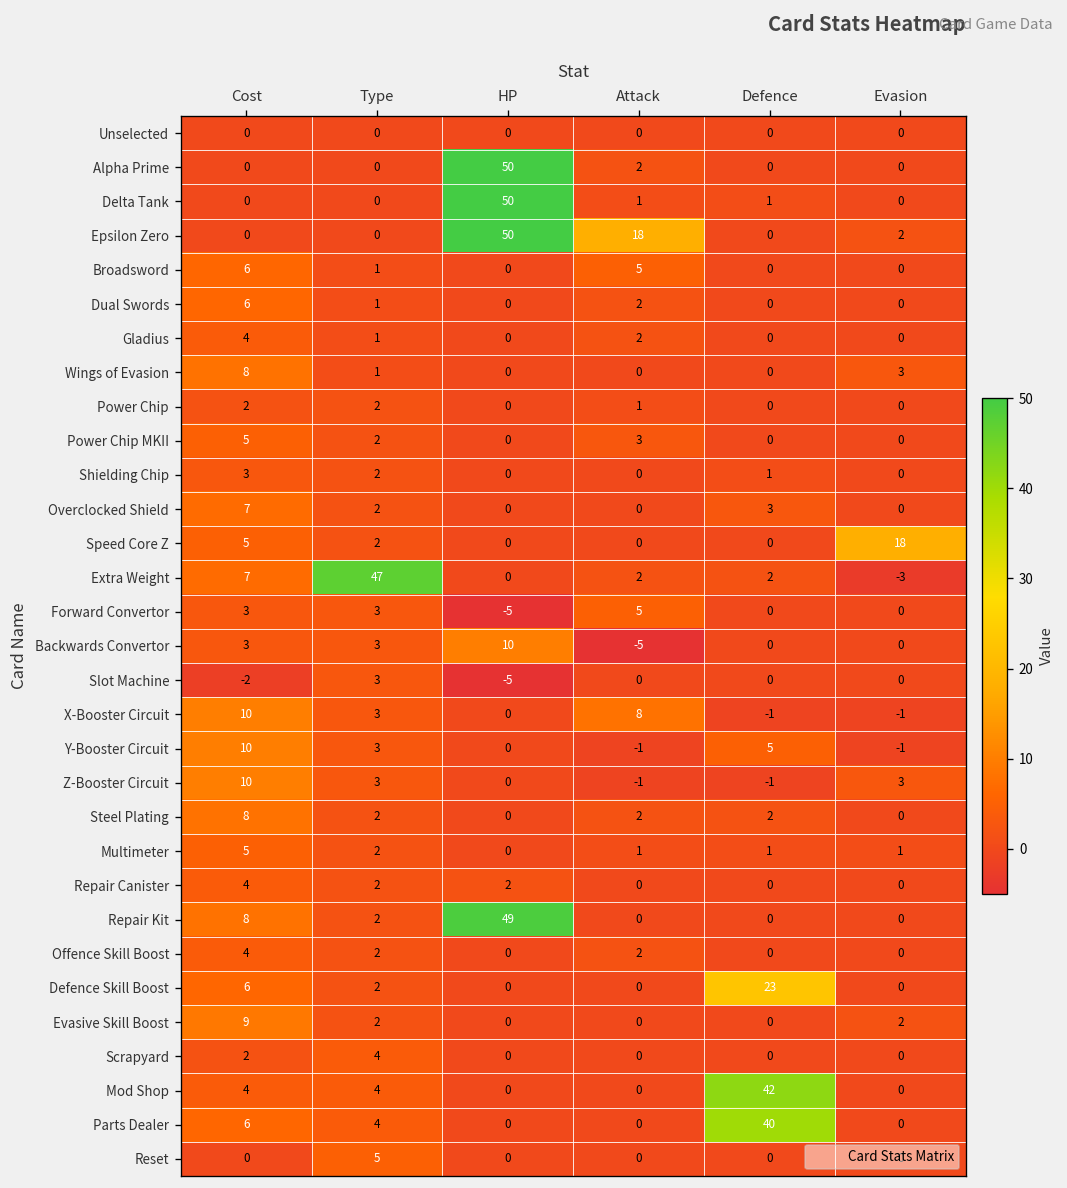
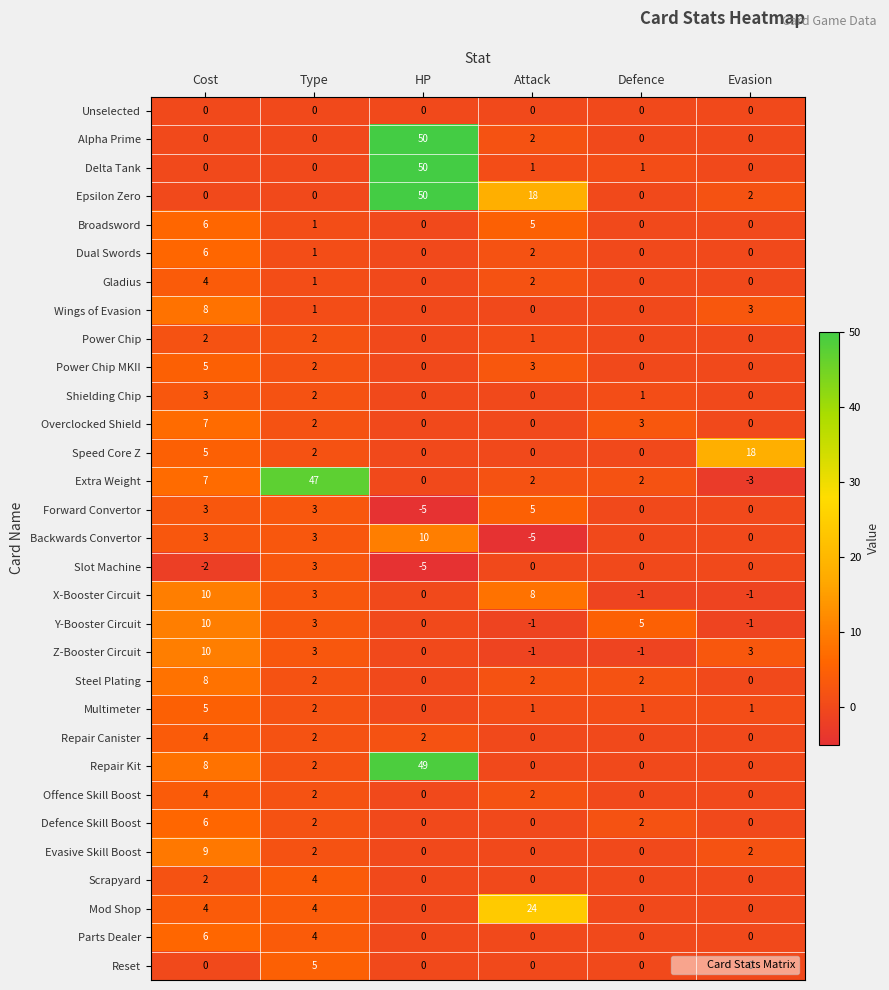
  {
    "Unselected": {
      "Cost": 0,
      "Type": 0,
      "HP": 0,
      "Attack": 0,
      "Defence": 0,
      "Evasion": 0
    },
    "Alpha Prime": {
      "Cost": 0,
      "Type": 0,
      "HP": 50,
      "Attack": 2,
      "Defence": 0,
      "Evasion": 0
    },
    "Delta Tank": {
      "Cost": 0,
      "Type": 0,
      "HP": 50,
      "Attack": 1,
      "Defence": 1,
      "Evasion": 0
    },
    "Epsilon Zero": {
      "Cost": 0,
      "Type": 0,
      "HP": 50,
      "Attack": 18,
      "Defence": 0,
      "Evasion": 2
    },
    "Broadsword": {
      "Cost": 6,
      "Type": 1,
      "HP": 0,
      "Attack": 5,
      "Defence": 0,
      "Evasion": 0
    },
    "Dual Swords": {
      "Cost": 6,
      "Type": 1,
      "HP": 0,
      "Attack": 2,
      "Defence": 0,
      "Evasion": 0
    },
    "Gladius": {
      "Cost": 4,
      "Type": 1,
      "HP": 0,
      "Attack": 2,
      "Defence": 0,
      "Evasion": 0
    },
    "Wings of Evasion": {
      "Cost": 8,
      "Type": 1,
      "HP": 0,
      "Attack": 0,
      "Defence": 0,
      "Evasion": 3
    },
    "Power Chip": {
      "Cost": 2,
      "Type": 2,
      "HP": 0,
      "Attack": 1,
      "Defence": 0,
      "Evasion": 0
    },
    "Power Chip MKII": {
      "Cost": 5,
      "Type": 2,
      "HP": 0,
      "Attack": 3,
      "Defence": 0,
      "Evasion": 0
    },
    "Shielding Chip": {
      "Cost": 3,
      "Type": 2,
      "HP": 0,
      "Attack": 0,
      "Defence": 1,
      "Evasion": 0
    },
    "Overclocked Shield": {
      "Cost": 7,
      "Type": 2,
      "HP": 0,
      "Attack": 0,
      "Defence": 3,
      "Evasion": 0
    },
    "Speed Core Z": {
      "Cost": 5,
      "Type": 2,
      "HP": 0,
      "Attack": 0,
      "Defence": 0,
      "Evasion": 18
    },
    "Extra Weight": {
      "Cost": 7,
      "Type": 47,
      "HP": 0,
      "Attack": 2,
      "Defence": 2,
      "Evasion": -3
    },
    "Forward Convertor": {
      "Cost": 3,
      "Type": 3,
      "HP": -5,
      "Attack": 5,
      "Defence": 0,
      "Evasion": 0
    },
    "Backwards Convertor": {
      "Cost": 3,
      "Type": 3,
      "HP": 10,
      "Attack": -5,
      "Defence": 0,
      "Evasion": 0
    },
    "Slot Machine": {
      "Cost": -2,
      "Type": 3,
      "HP": -5,
      "Attack": 0,
      "Defence": 0,
      "Evasion": 0
    },
    "X-Booster Circuit": {
      "Cost": 10,
      "Type": 3,
      "HP": 0,
      "Attack": 8,
      "Defence": -1,
      "Evasion": -1
    },
    "Y-Booster Circuit": {
      "Cost": 10,
      "Type": 3,
      "HP": 0,
      "Attack": -1,
      "Defence": 5,
      "Evasion": -1
    },
    "Z-Booster Circuit": {
      "Cost": 10,
      "Type": 3,
      "HP": 0,
      "Attack": -1,
      "Defence": -1,
      "Evasion": 3
    },
    "Steel Plating": {
      "Cost": 8,
      "Type": 2,
      "HP": 0,
      "Attack": 2,
      "Defence": 2,
      "Evasion": 0
    },
    "Multimeter": {
      "Cost": 5,
      "Type": 2,
      "HP": 0,
      "Attack": 1,
      "Defence": 1,
      "Evasion": 1
    },
    "Repair Canister": {
      "Cost": 4,
      "Type": 2,
      "HP": 2,
      "Attack": 0,
      "Defence": 0,
      "Evasion": 0
    },
    "Repair Kit": {
      "Cost": 8,
      "Type": 2,
      "HP": 49,
      "Attack": 0,
      "Defence": 0,
      "Evasion": 0
    },
    "Offence Skill Boost": {
      "Cost": 4,
      "Type": 2,
      "HP": 0,
      "Attack": 2,
      "Defence": 0,
      "Evasion": 0
    },
    "Defence Skill Boost": {
      "Cost": 6,
      "Type": 2,
      "HP": 0,
      "Attack": 0,
-     "Defence": 23,
+     "Defence": 2,
      "Evasion": 0
    },
    "Evasive Skill Boost": {
      "Cost": 9,
      "Type": 2,
      "HP": 0,
      "Attack": 0,
      "Defence": 0,
      "Evasion": 2
    },
    "Scrapyard": {
      "Cost": 2,
      "Type": 4,
      "HP": 0,
      "Attack": 0,
      "Defence": 0,
      "Evasion": 0
    },
    "Mod Shop": {
      "Cost": 4,
      "Type": 4,
      "HP": 0,
-     "Attack": 0,
-     "Defence": 42,
+     "Attack": 24,
+     "Defence": 0,
      "Evasion": 0
    },
    "Parts Dealer": {
      "Cost": 6,
      "Type": 4,
      "HP": 0,
      "Attack": 0,
-     "Defence": 40,
+     "Defence": 0,
      "Evasion": 0
    },
    "Reset": {
      "Cost": 0,
      "Type": 5,
      "HP": 0,
      "Attack": 0,
      "Defence": 0
    }
  }
